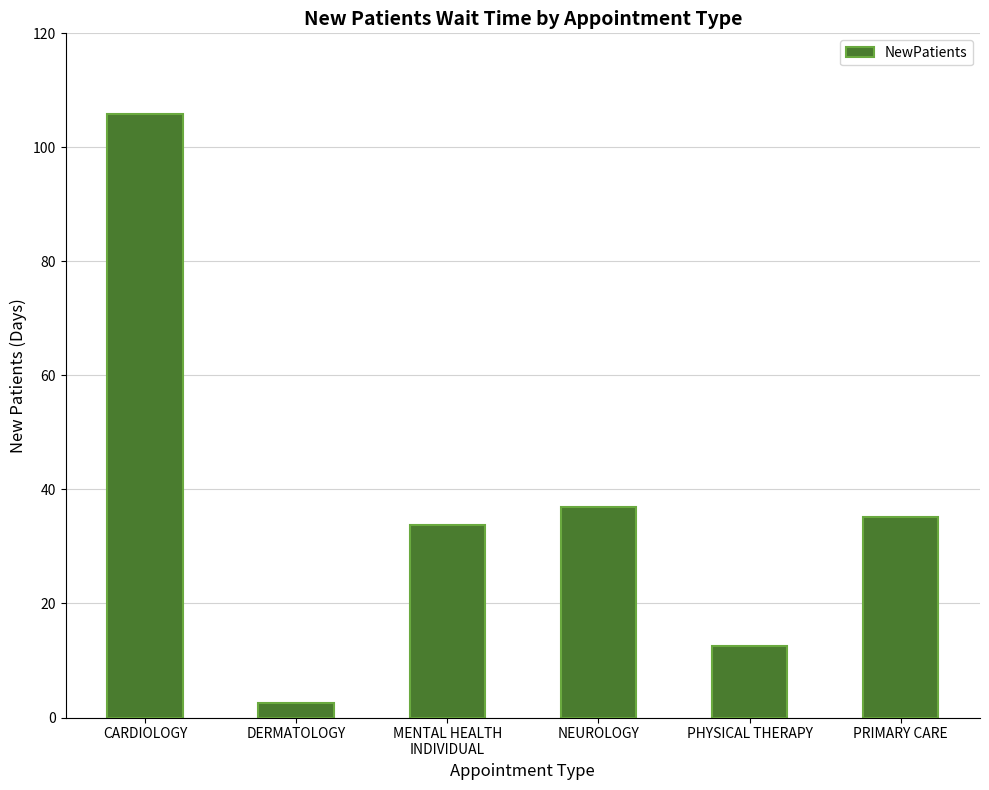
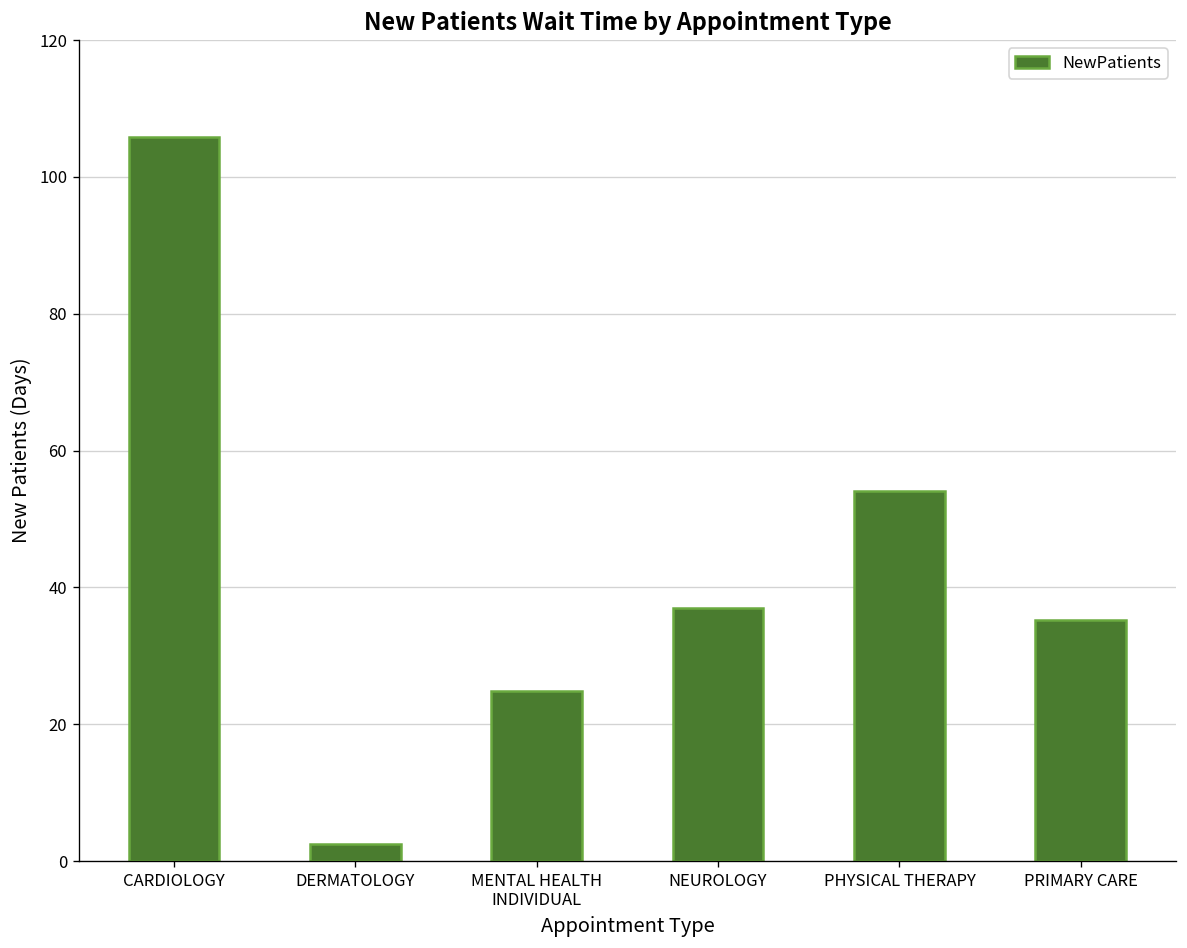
  {
    "CARDIOLOGY": 106,
    "DERMATOLOGY": 3,
-   "MENTAL HEALTH INDIVIDUAL": 34,
+   "MENTAL HEALTH INDIVIDUAL": 25,
    "NEUROLOGY": 37,
-   "PHYSICAL THERAPY": 13,
+   "PHYSICAL THERAPY": 54,
    "PRIMARY CARE": 35
  }
